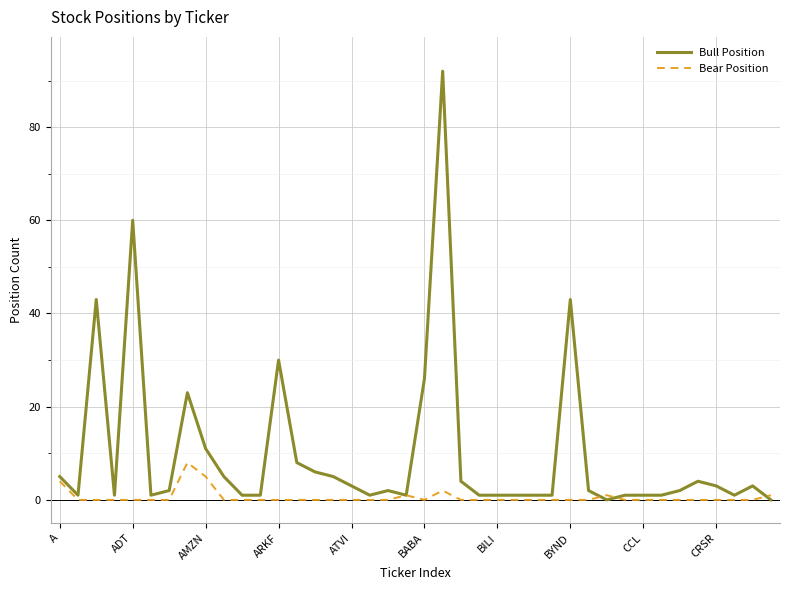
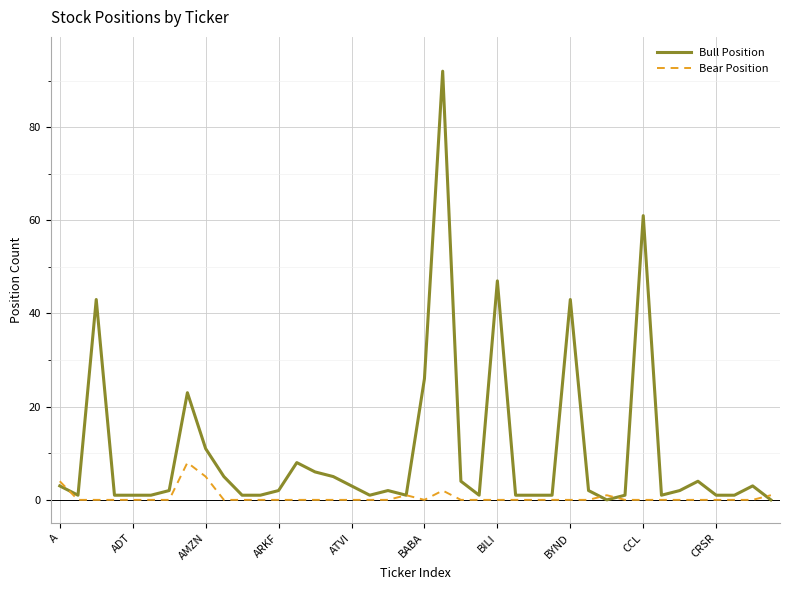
  {
    "Bull Position": {
-     "A": 5,
-     "ADT": 60,
+     "A": 3,
+     "ADT": 1,
      "AMZN": 11,
-     "ARKF": 30,
+     "ARKF": 2,
      "ATVI": 3,
      "BABA": 26,
-     "BILI": 1,
+     "BILI": 47,
      "BYND": 43,
-     "CCL": 1,
-     "CRSR": 3
+     "CCL": 61,
+     "CRSR": 1
    },
    "Bear Position": {
      "A": 4,
      "ADT": 0,
      "AMZN": 5,
      "ARKF": 0,
      "ATVI": 0,
      "BABA": 0,
      "BILI": 0,
      "BYND": 0,
      "CCL": 0,
      "CRSR": 0
    }
  }
